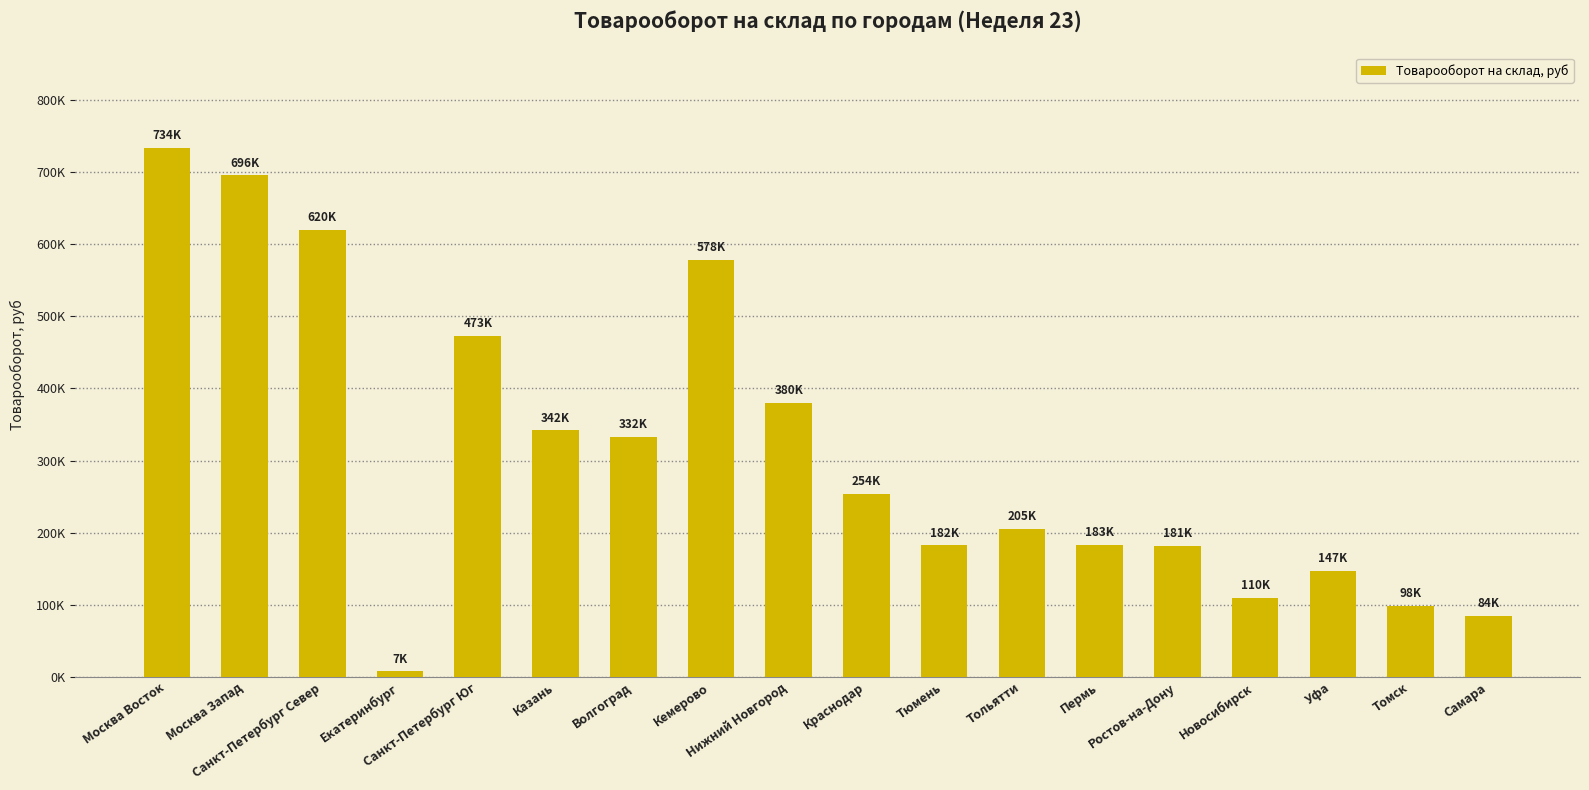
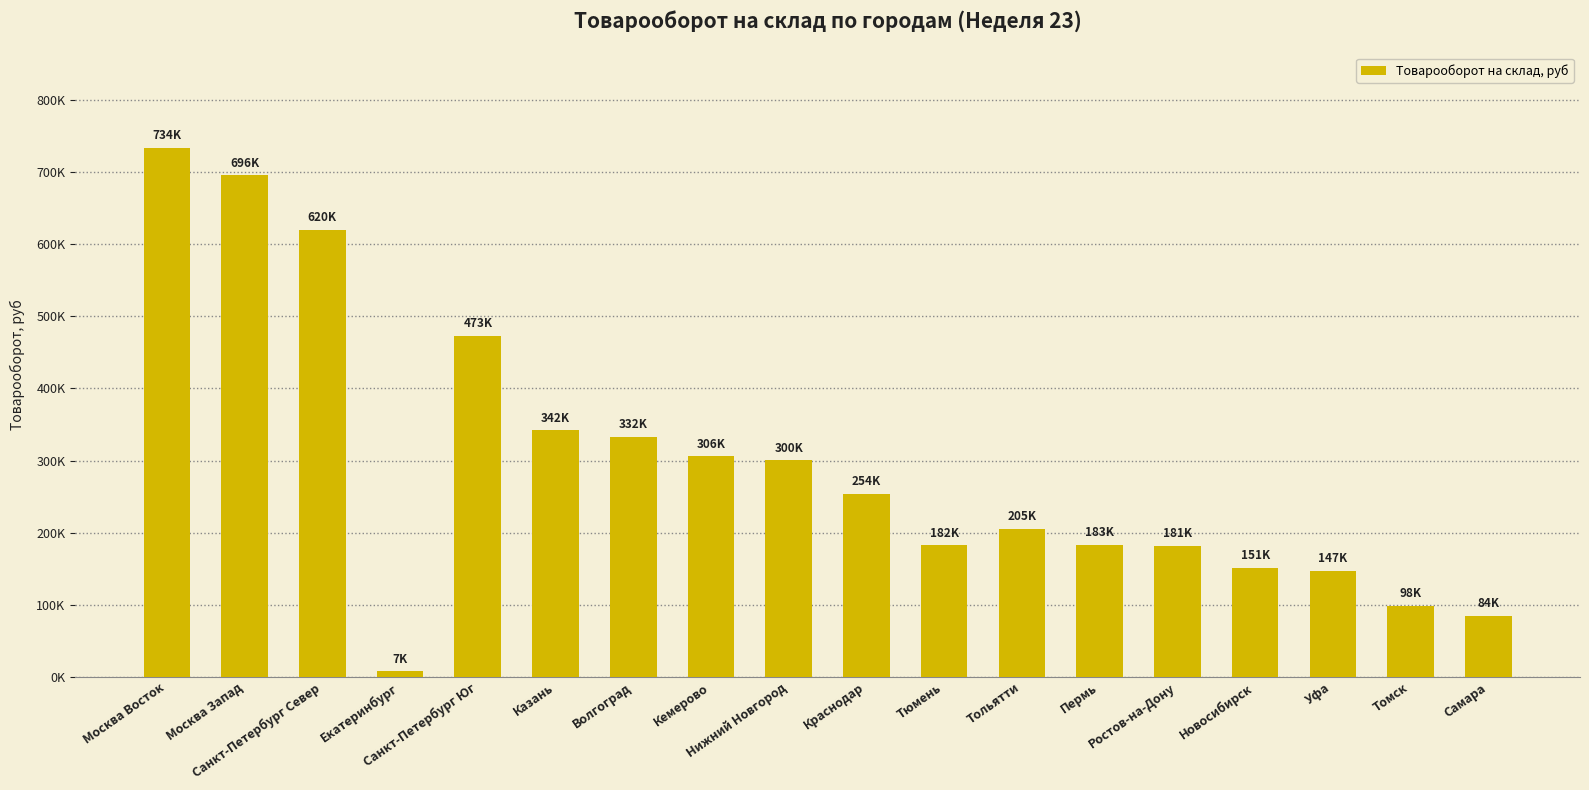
  {
    "Москва Восток": "734K",
    "Москва Запад": "696K",
    "Санкт-Петербург Север": "620K",
    "Екатеринбург": "7K",
    "Санкт-Петербург Юг": "473K",
    "Казань": "342K",
    "Волгоград": "332K",
-   "Кемерово": "578K",
-   "Нижний Новгород": "380K",
+   "Кемерово": "306K",
+   "Нижний Новгород": "300K",
    "Краснодар": "254K",
    "Тюмень": "182K",
    "Тольятти": "205K",
    "Пермь": "183K",
    "Ростов-на-Дону": "181K",
-   "Новосибирск": "110K",
+   "Новосибирск": "151K",
    "Уфа": "147K",
    "Томск": "98K",
    "Самара": "84K"
  }
